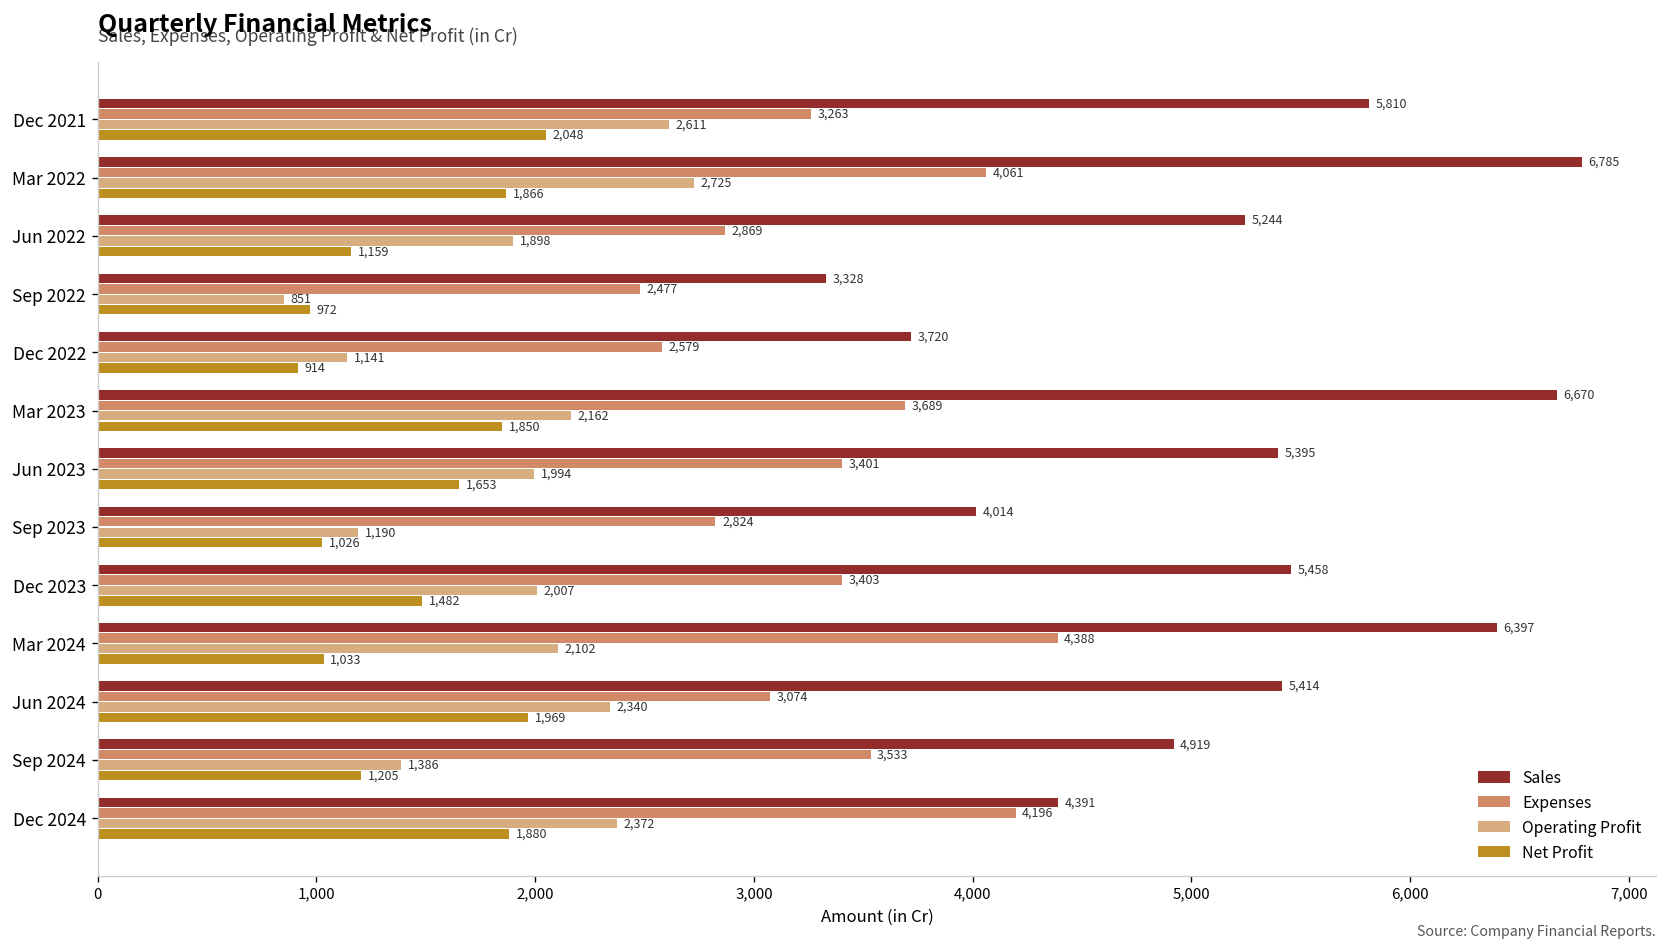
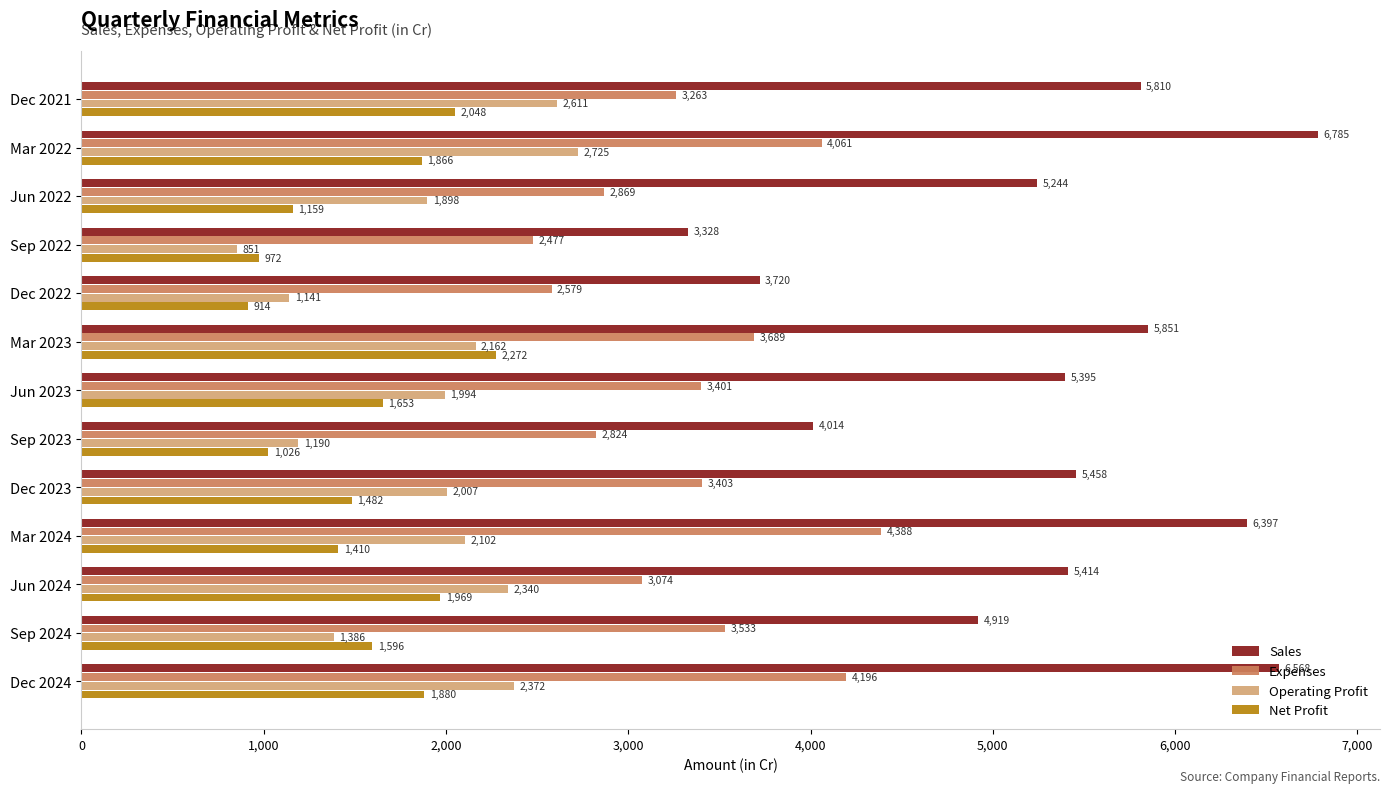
  {
    "Sales": {
      "Dec 2021": "5,810",
      "Mar 2022": "6,785",
      "Jun 2022": "5,244",
      "Sep 2022": "3,328",
      "Dec 2022": "3,720",
-     "Mar 2023": "6,670",
+     "Mar 2023": "5,851",
      "Jun 2023": "5,395",
      "Sep 2023": "4,014",
      "Dec 2023": "5,458",
      "Mar 2024": "6,397",
      "Jun 2024": "5,414",
      "Sep 2024": "4,919",
-     "Dec 2024": "4,391"
+     "Dec 2024": "6,568"
    },
    "Net Profit": {
      "Dec 2021": "2,048",
      "Mar 2022": "1,866",
      "Jun 2022": "1,159",
      "Sep 2022": "972",
      "Dec 2022": "914",
-     "Mar 2023": "1,850",
+     "Mar 2023": "2,272",
      "Jun 2023": "1,653",
      "Sep 2023": "1,026",
      "Dec 2023": "1,482",
-     "Mar 2024": "1,033",
+     "Mar 2024": "1,410",
      "Jun 2024": "1,969",
-     "Sep 2024": "1,205",
+     "Sep 2024": "1,596",
      "Dec 2024": "1,880"
    }
  }
